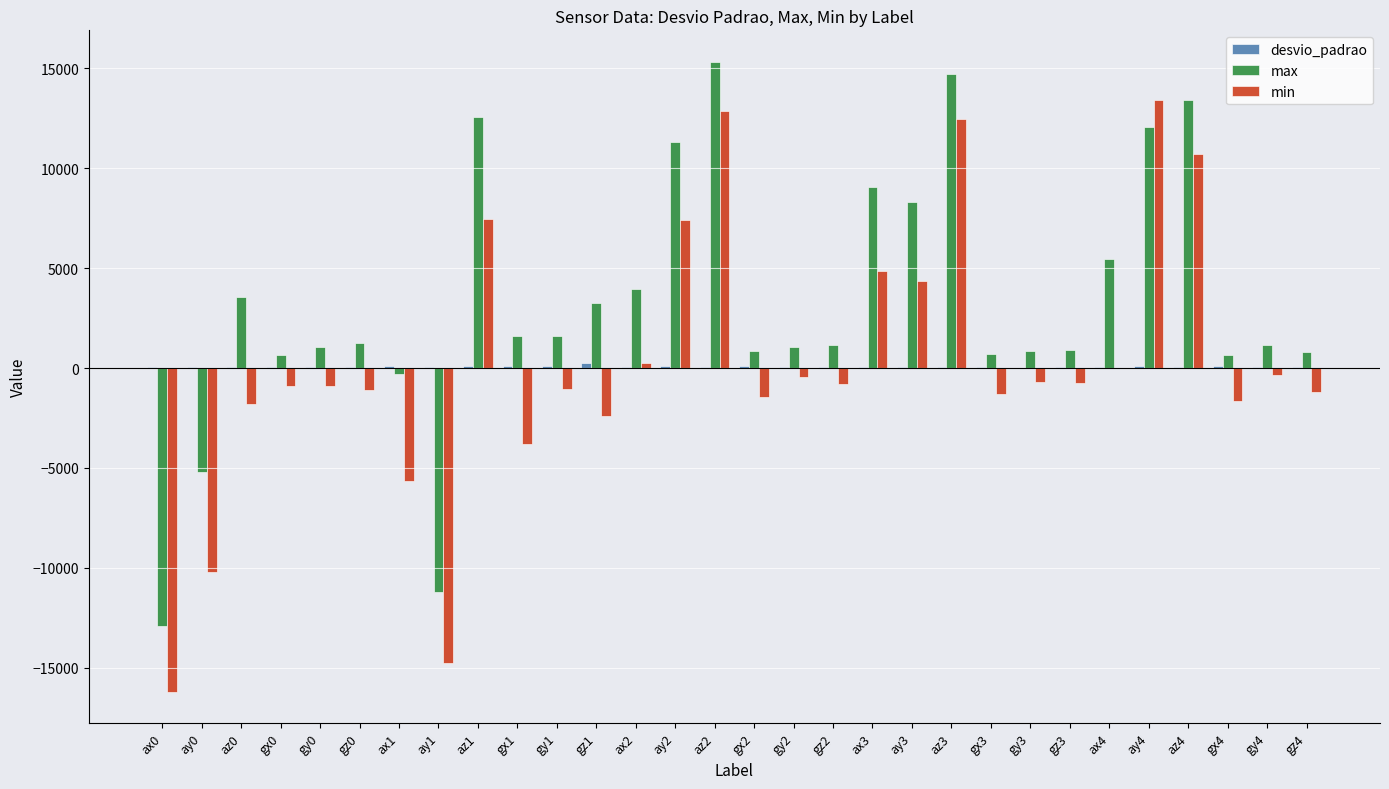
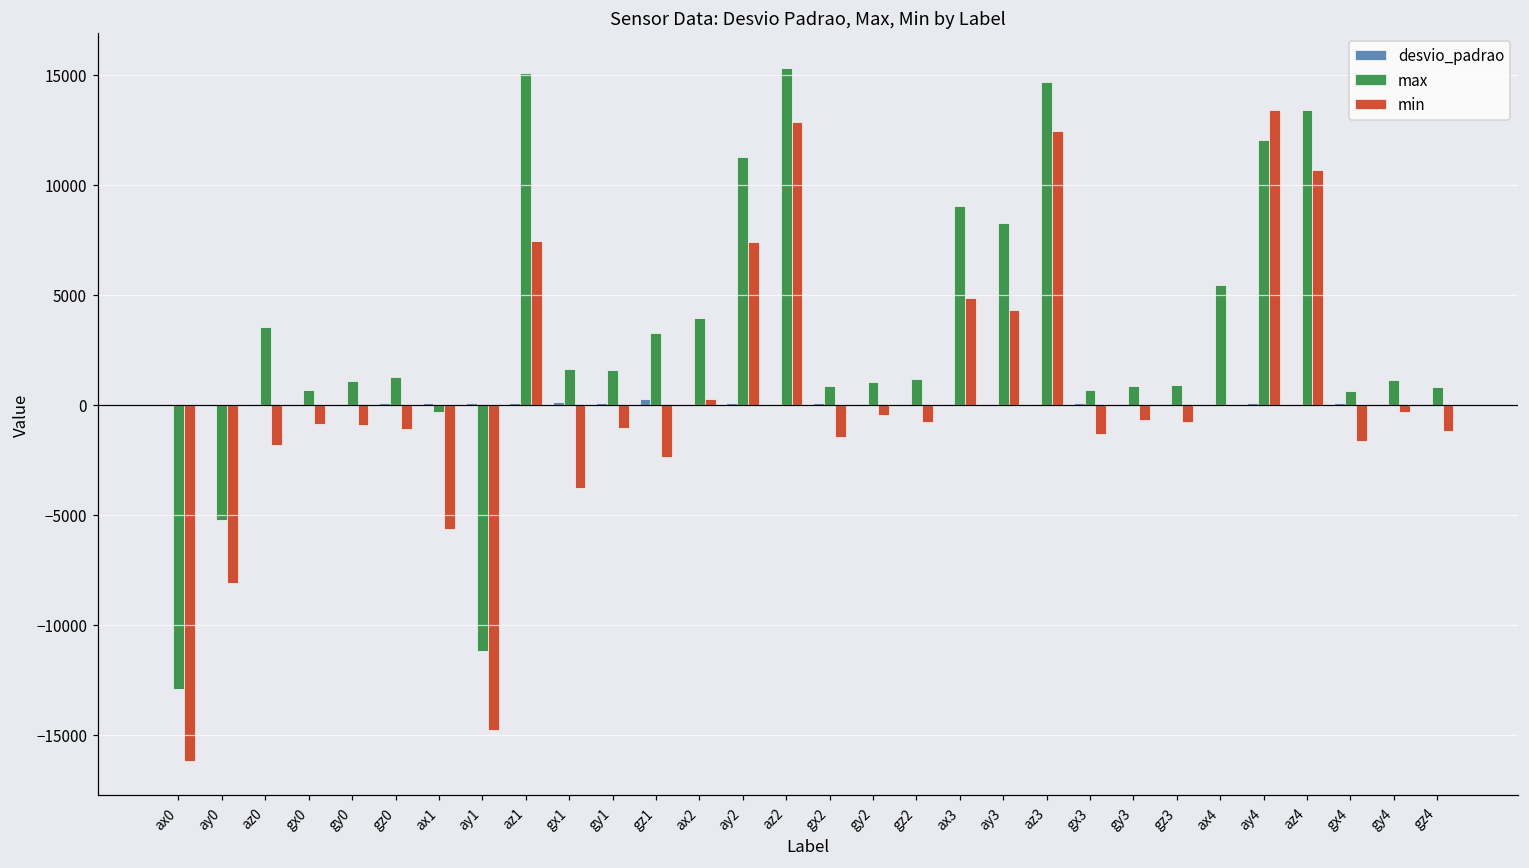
  {
    "desvio_padrao": {
      "gz1": 300
    },
    "max": {
      "ax0": -12900,
      "ay0": -5200,
      "az0": 3500,
      "gx0": 700,
      "gy0": 1100,
      "gz0": 1300,
      "ax1": -300,
      "ay1": -11200,
-     "az1": 12600,
+     "az1": 15100,
      "gx1": 1600,
      "gy1": 1600,
      "gz1": 3300,
      "ax2": 4000,
      "ay2": 11300,
      "az2": 15300,
      "gx2": 900,
      "gy2": 1100,
      "gz2": 1200,
      "ax3": 9000,
      "ay3": 8300,
      "az3": 14700,
      "gx3": 700,
      "gy3": 800,
      "gz3": 900,
      "ax4": 5400,
      "ay4": 12100,
      "az4": 13400,
      "gx4": 600,
      "gy4": 1100,
      "gz4": 800
    },
    "min": {
      "ax0": -16200,
-     "ay0": -10200,
+     "ay0": -8100,
      "az0": -1800,
      "gx0": -900,
      "gy0": -900,
      "gz0": -1100,
      "ax1": -5700,
      "ay1": -14800,
      "az1": 7400,
      "gx1": -3800,
      "gy1": -1100,
      "gz1": -2400,
      "ax2": 300,
      "ay2": 7400,
      "az2": 12900,
      "gx2": -1500,
      "gy2": -500,
      "gz2": -800,
      "ax3": 4900,
      "ay3": 4300,
      "az3": 12400,
      "gx3": -1300,
      "gy3": -700,
      "gz3": -800,
      "ay4": 13400,
      "az4": 10700,
      "gx4": -1600,
      "gy4": -300,
      "gz4": -1200
    }
  }
